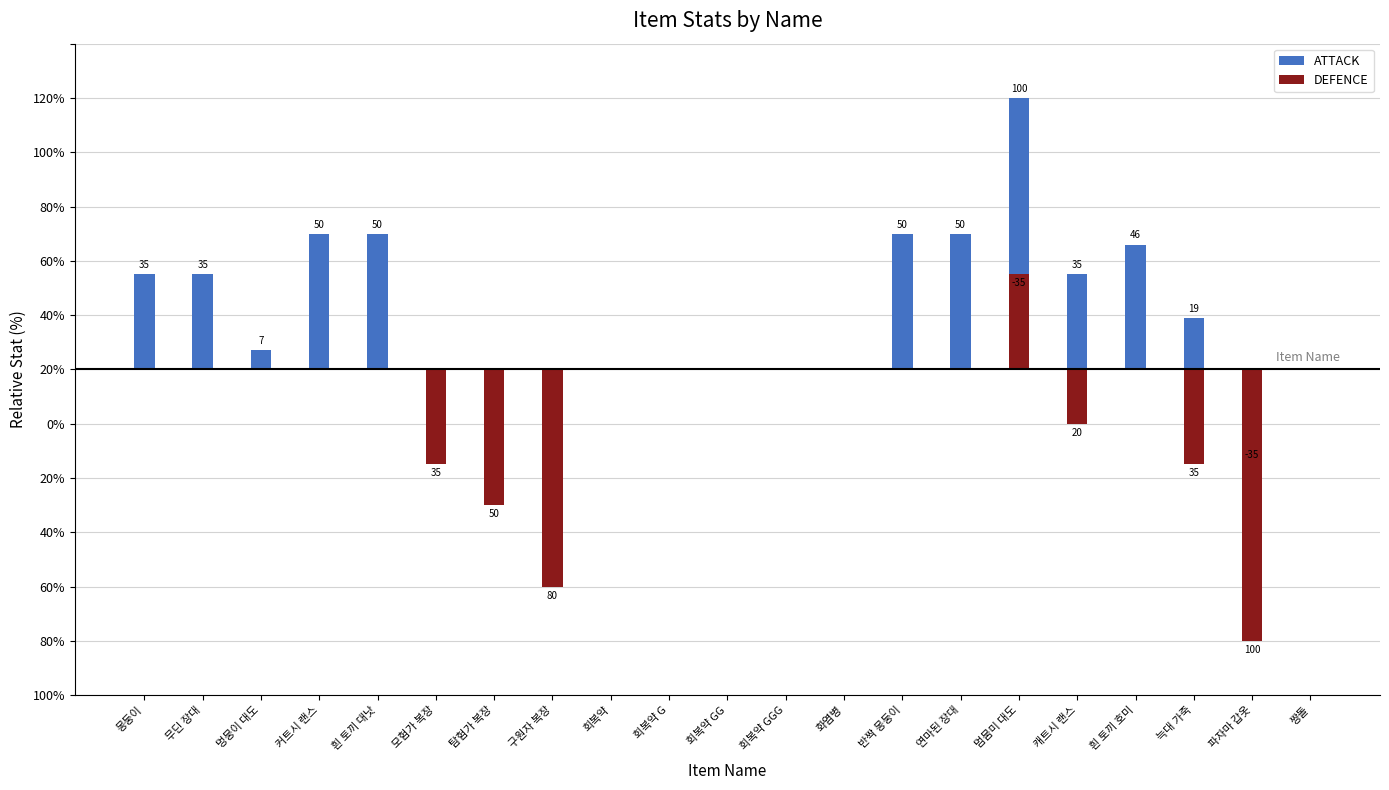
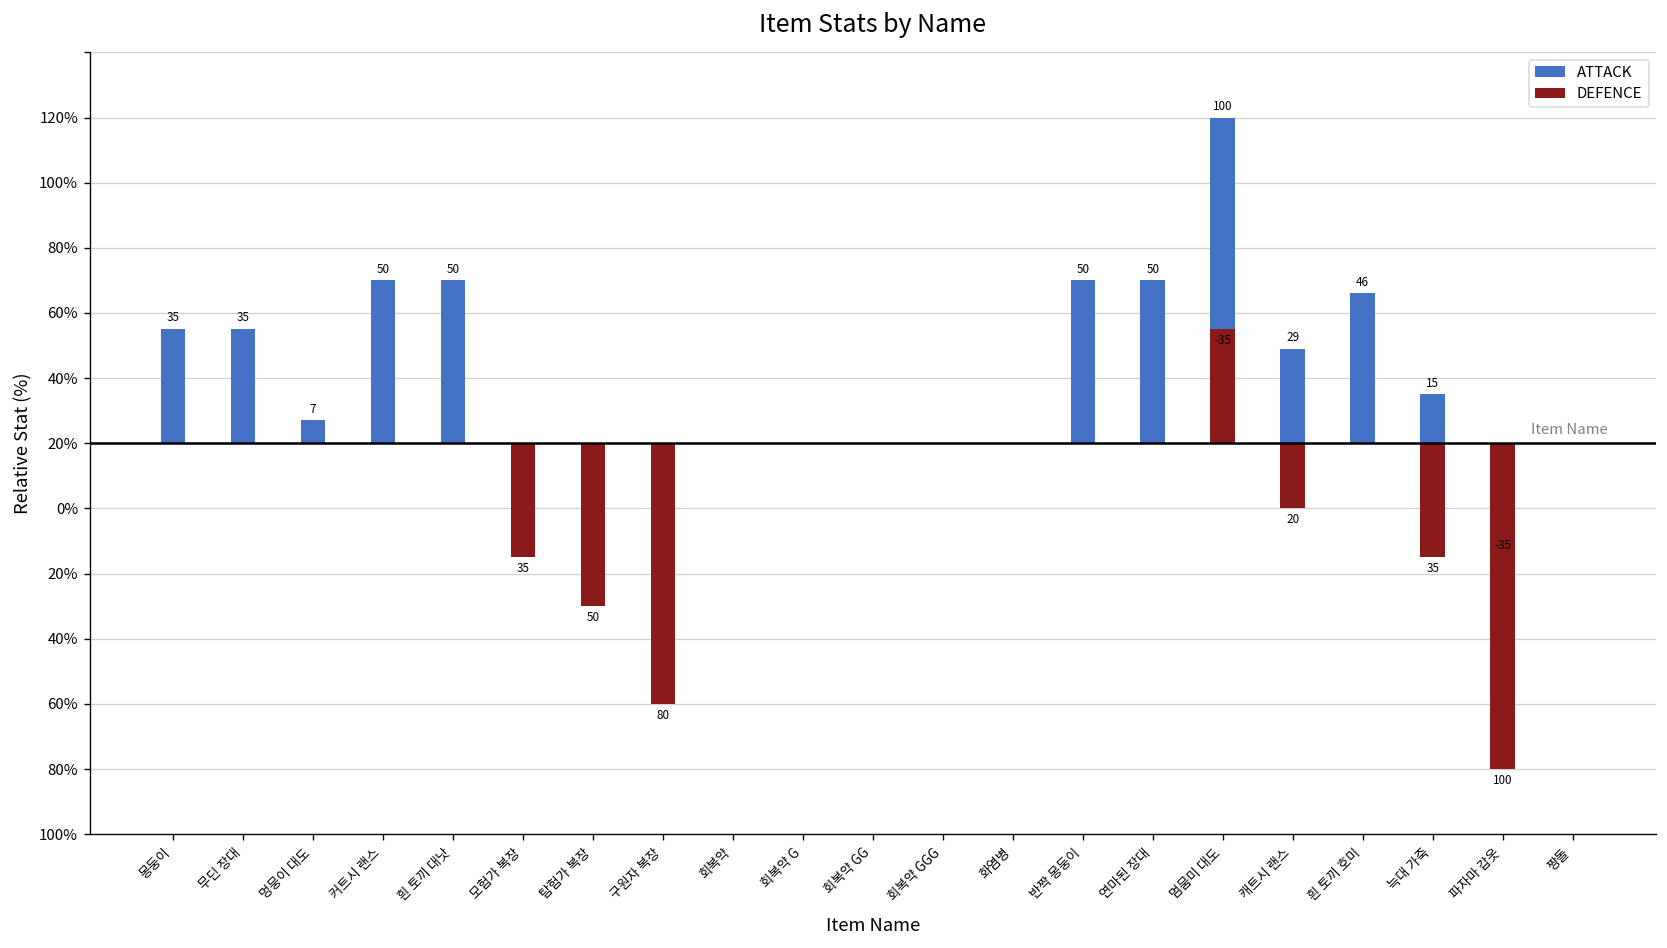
  {
    "ATTACK": {
      "몽둥이": 35,
      "무딘 장대": 35,
      "멍뭉이 대도": 7,
      "커트시 랜스": 50,
      "흰 토끼 대낫": 50,
      "반짝 몽둥이": 50,
      "연마된 장대": 50,
      "멈뭄미 대도": 100,
-     "캐트시 랜스": 35,
+     "캐트시 랜스": 29,
      "흰 토끼 호미": 46,
-     "늑대 가죽": 19
+     "늑대 가죽": 15
    }
  }
